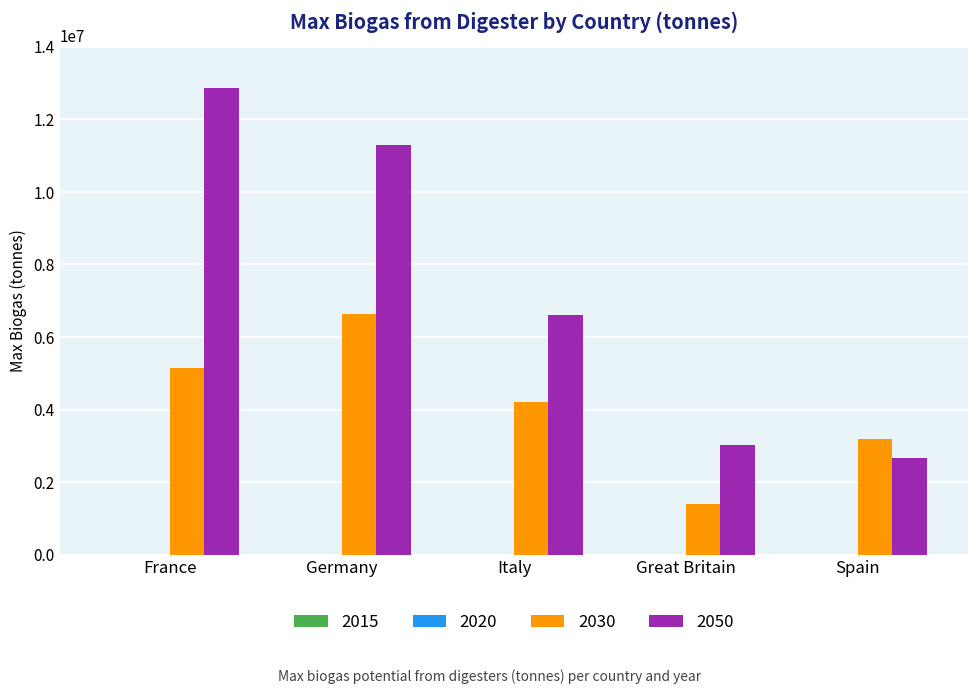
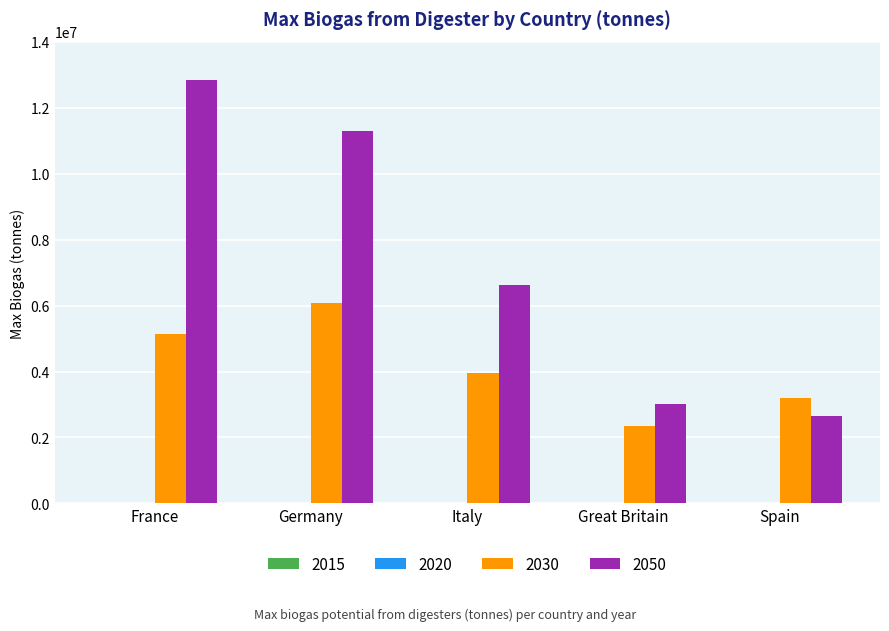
  {
    "2015": {
      "France": 0,
      "Germany": 0,
      "Italy": 0,
      "Great Britain": 0,
      "Spain": 0
    },
    "2020": {
      "France": 0,
      "Germany": 0,
      "Italy": 0,
      "Great Britain": 0,
      "Spain": 0
    },
    "2030": {
      "France": 5100000,
-     "Germany": 6600000,
-     "Italy": 4200000,
-     "Great Britain": 1400000,
+     "Germany": 6100000,
+     "Italy": 3900000,
+     "Great Britain": 2300000,
      "Spain": 3200000
    },
    "2050": {
      "France": 12800000,
      "Germany": 11300000,
      "Italy": 6600000,
      "Great Britain": 3000000,
      "Spain": 2700000
    }
  }
